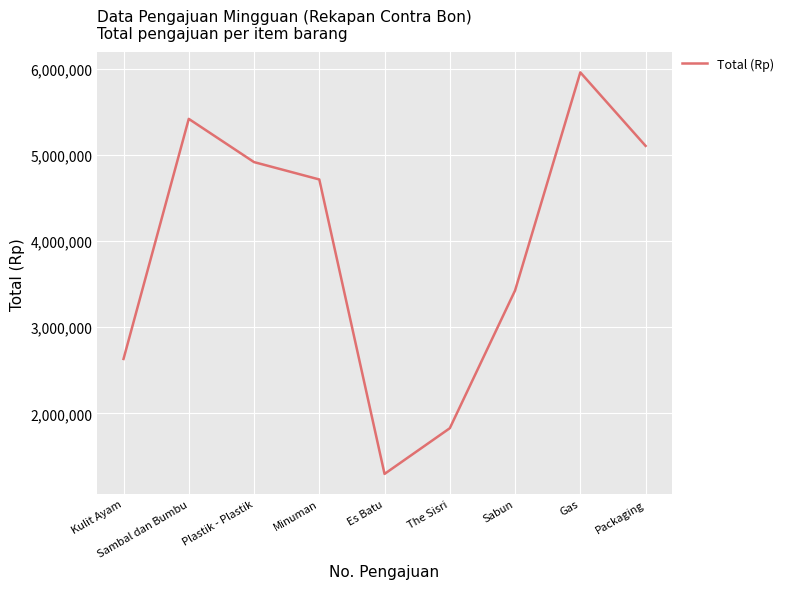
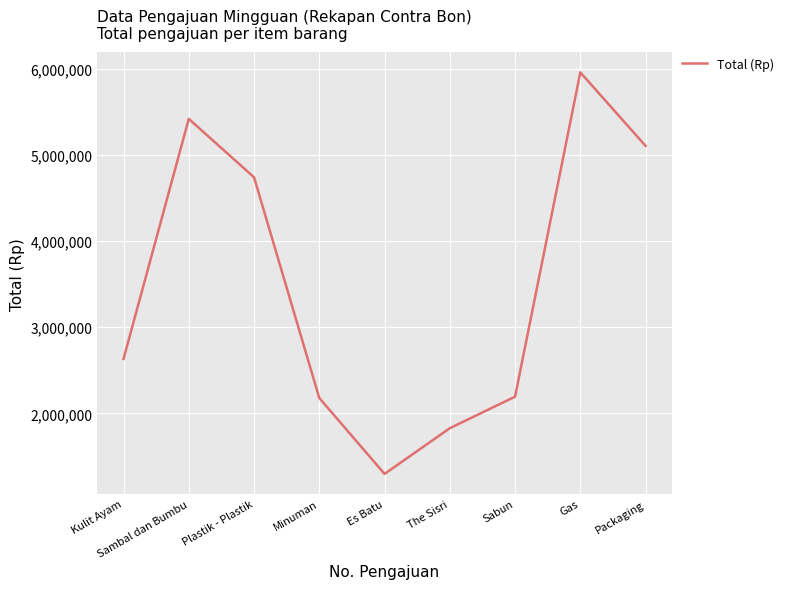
  {
    "Kulit Ayam": "2,600,000",
    "Sambal dan Bumbu": "5,400,000",
-   "Plastik - Plastik": "4,900,000",
-   "Minuman": "4,700,000",
+   "Plastik - Plastik": "4,700,000",
+   "Minuman": "2,200,000",
    "Es Batu": "1,300,000",
    "The Sisri": "1,800,000",
-   "Sabun": "3,400,000",
+   "Sabun": "2,200,000",
    "Gas": "6,000,000",
    "Packaging": "5,100,000"
  }
